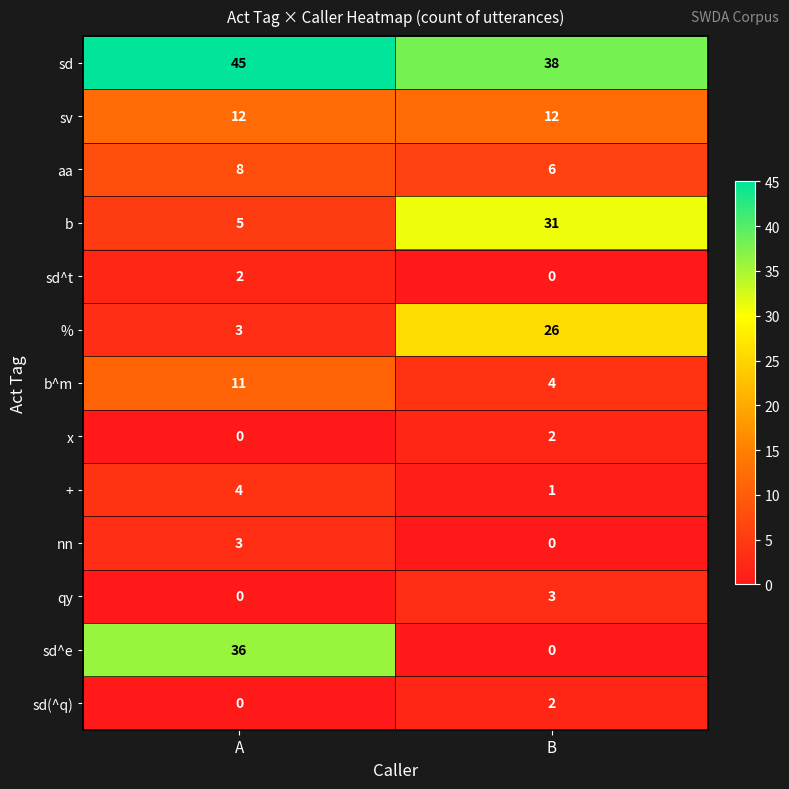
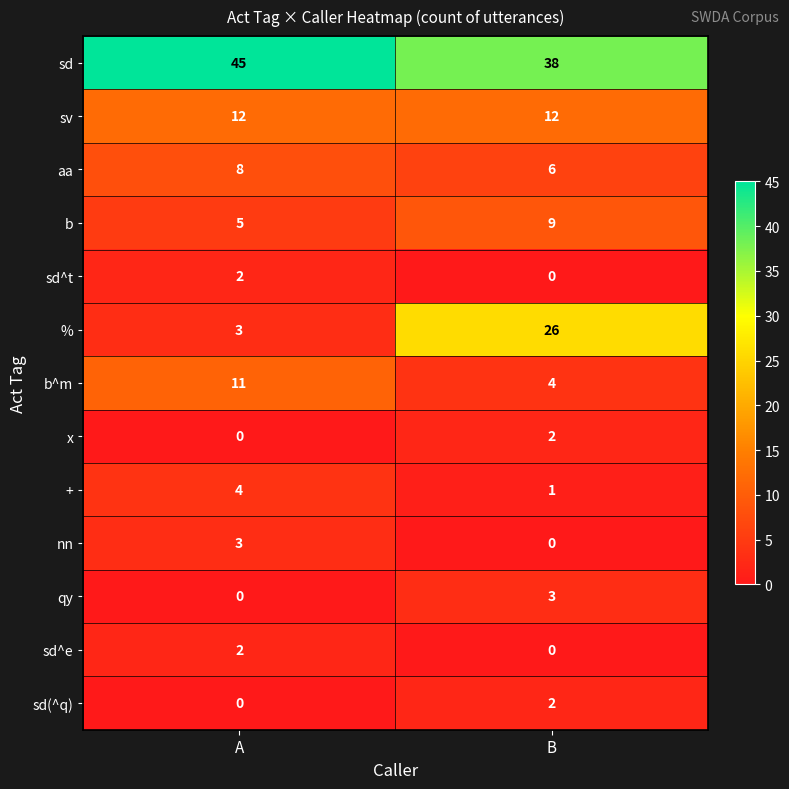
  {
    "sd": {
      "A": 45,
      "B": 38
    },
    "sv": {
      "A": 12,
      "B": 12
    },
    "aa": {
      "A": 8,
      "B": 6
    },
    "b": {
      "A": 5,
-     "B": 31
+     "B": 9
    },
    "sd^t": {
      "A": 2,
      "B": 0
    },
    "%": {
      "A": 3,
      "B": 26
    },
    "b^m": {
      "A": 11,
      "B": 4
    },
    "x": {
      "A": 0,
      "B": 2
    },
    "+": {
      "A": 4,
      "B": 1
    },
    "nn": {
      "A": 3,
      "B": 0
    },
    "qy": {
      "A": 0,
      "B": 3
    },
    "sd^e": {
-     "A": 36,
+     "A": 2,
      "B": 0
    },
    "sd(^q)": {
      "A": 0,
      "B": 2
    }
  }
